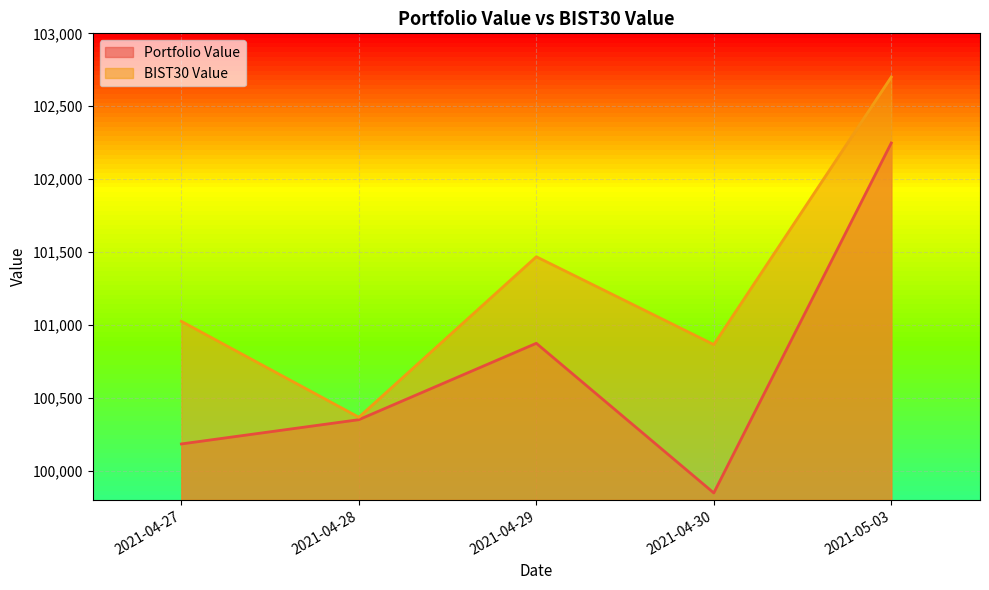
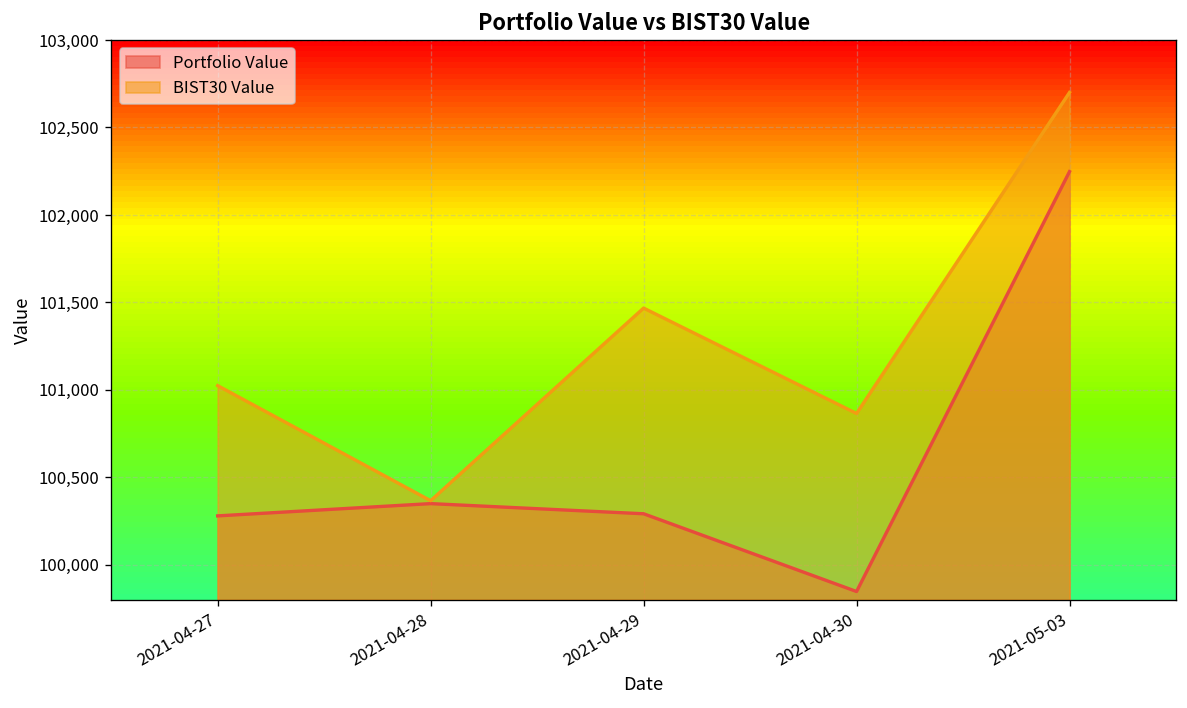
  {
    "Portfolio Value": {
-     "2021-04-27": "100,180",
-     "2021-04-29": "100,870",
+     "2021-04-27": "100,280",
+     "2021-04-29": "100,290",
      "2021-04-30": "99,850",
      "2021-05-03": "102,250"
    }
  }
